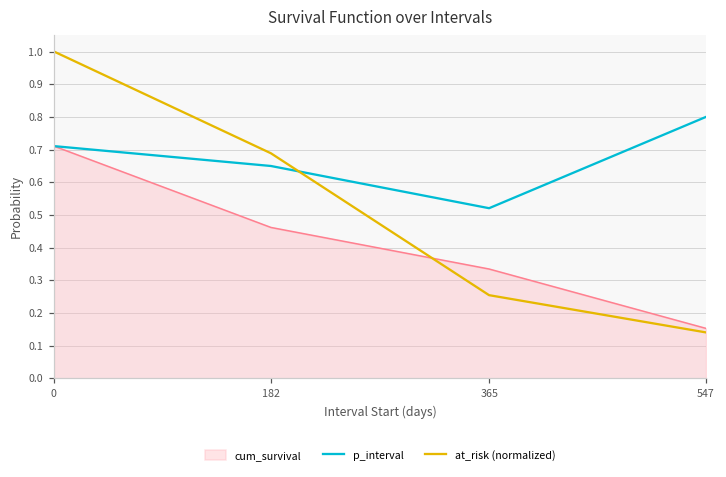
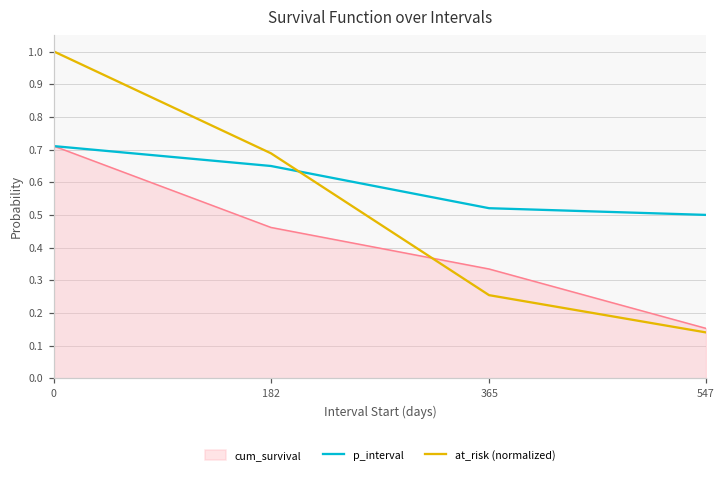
  {
    "cum_survival": {
      "182": 0.46,
      "365": 0.33,
      "547": 0.15
    },
    "p_interval": {
      "182": 0.65,
      "365": 0.52,
-     "547": 0.8
+     "547": 0.5
    },
    "at_risk (normalized)": {
      "0": 1.0,
      "182": 0.69,
      "365": 0.25,
      "547": 0.14
    }
  }
